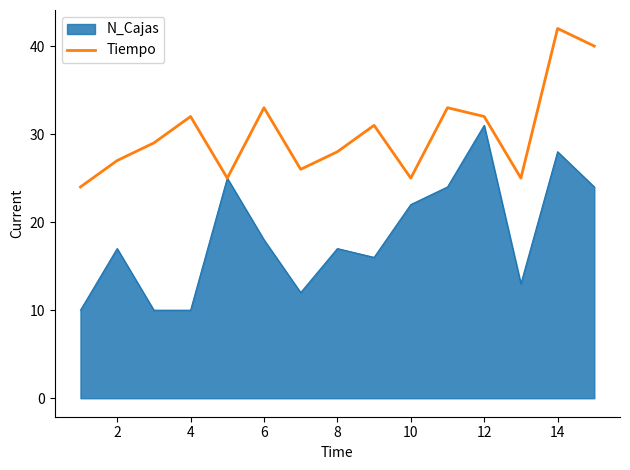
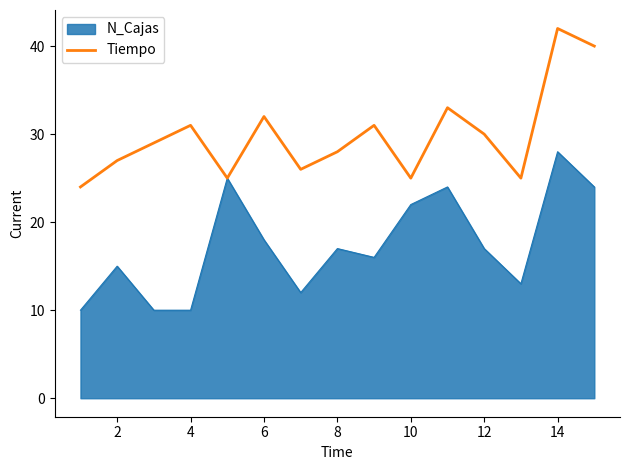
  {
    "N_Cajas": {
-     "2": 17,
+     "2": 15,
      "4": 10,
      "6": 18,
      "8": 17,
      "10": 22,
-     "12": 31,
+     "12": 17,
      "14": 28
    },
    "Tiempo": {
      "2": 27,
-     "4": 32,
-     "6": 33,
+     "4": 31,
+     "6": 32,
      "8": 28,
      "10": 25,
-     "12": 32,
+     "12": 30,
      "14": 42
    }
  }
